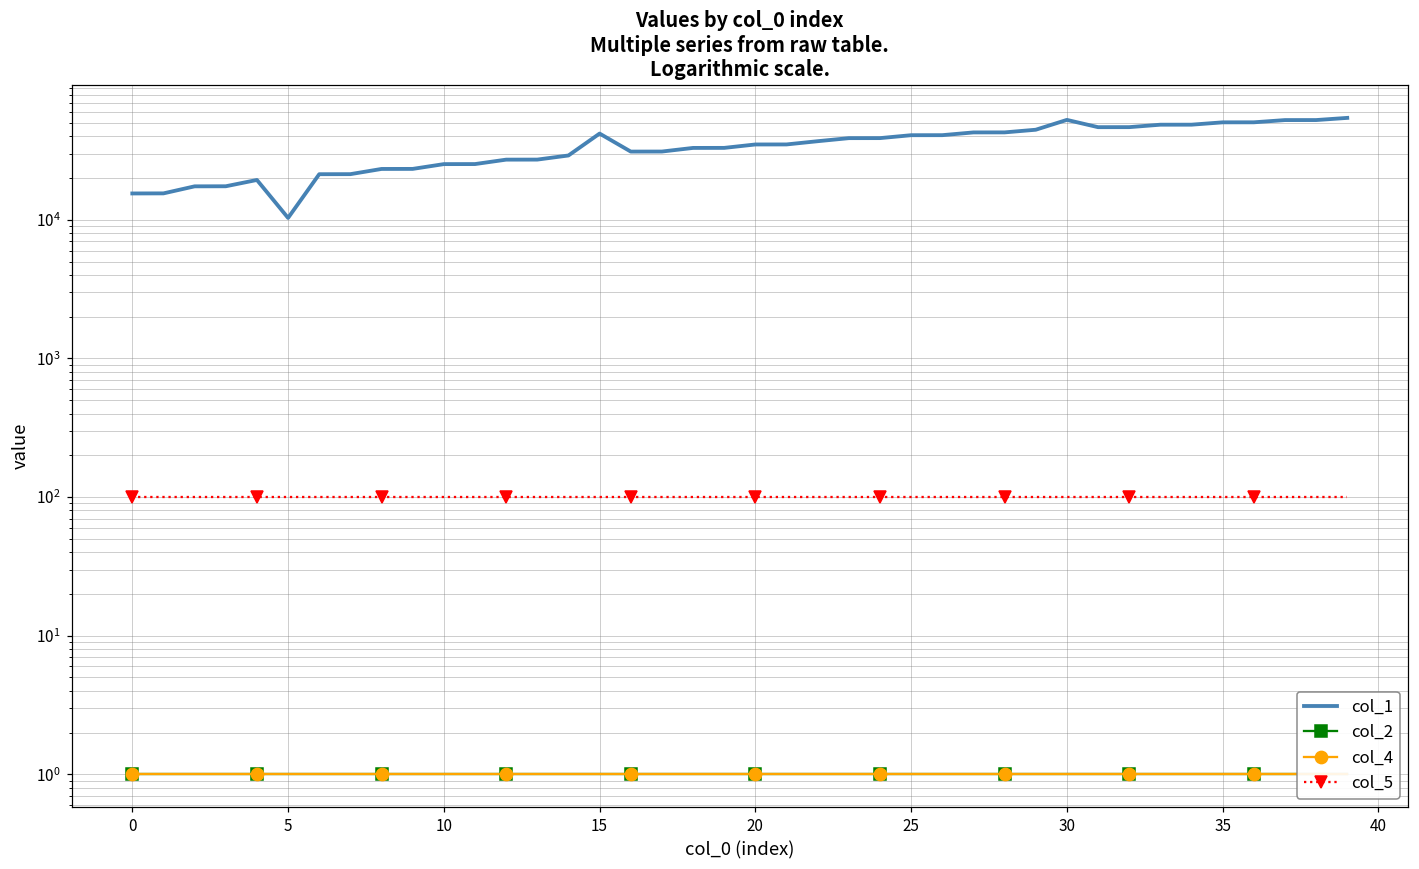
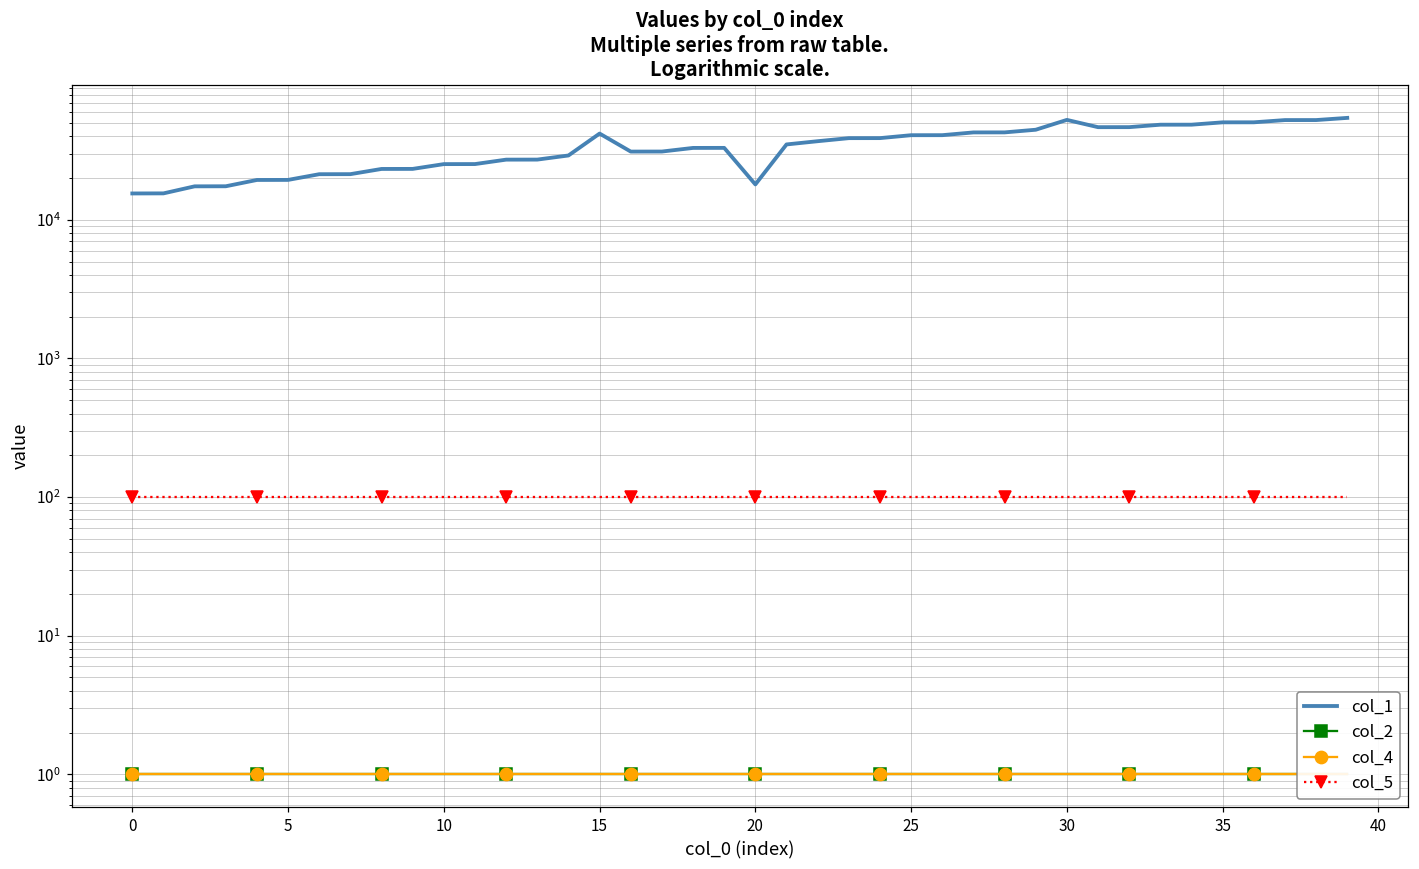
  {
    "col_1": {
      "0": 15000,
-     "5": 10000,
+     "5": 19000,
      "10": 25000,
      "15": 42000,
-     "20": 35000,
+     "20": 18000,
      "25": 41000,
      "30": 53000,
      "35": 50000
    },
    "col_4": {
      "0": 1,
      "5": 1,
      "10": 1,
      "15": 1,
      "20": 1,
      "25": 1,
      "30": 1,
      "35": 1
    },
    "col_5": {
      "0": 100,
      "5": 100,
      "10": 100,
      "15": 100,
      "20": 100,
      "25": 100,
      "30": 100,
      "35": 100
    }
  }
